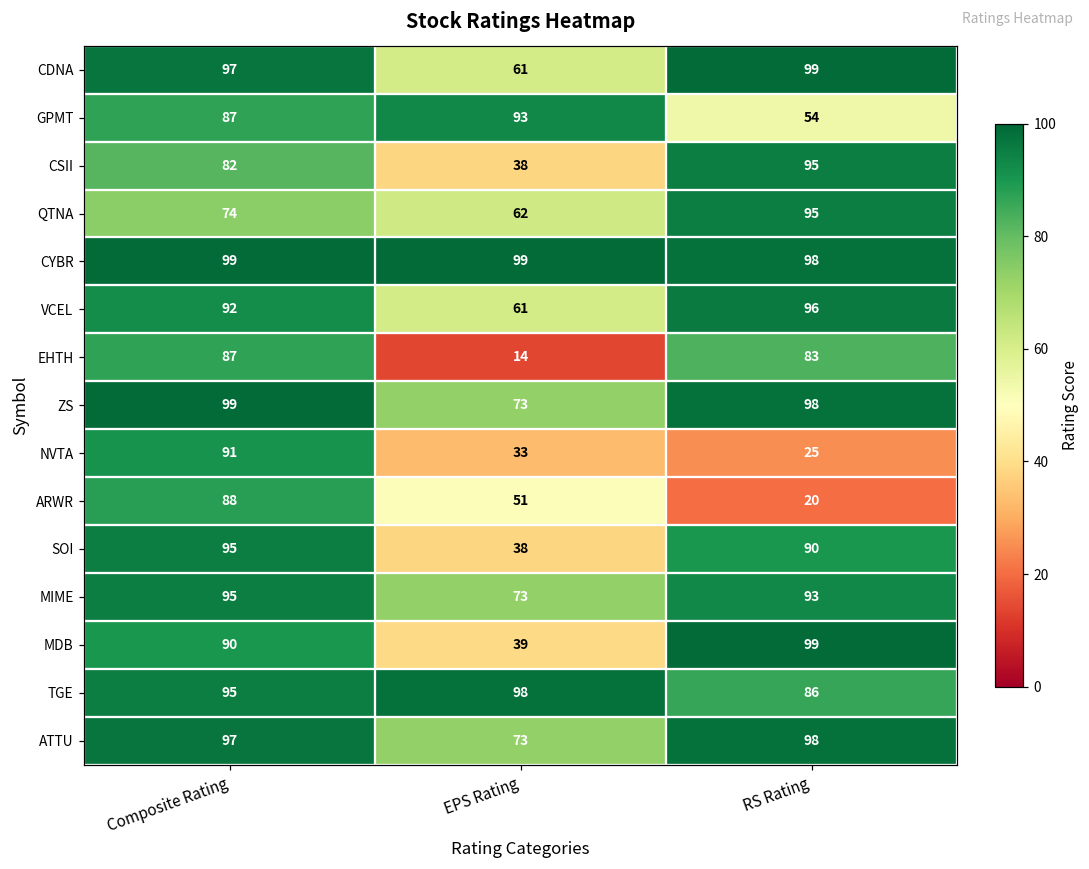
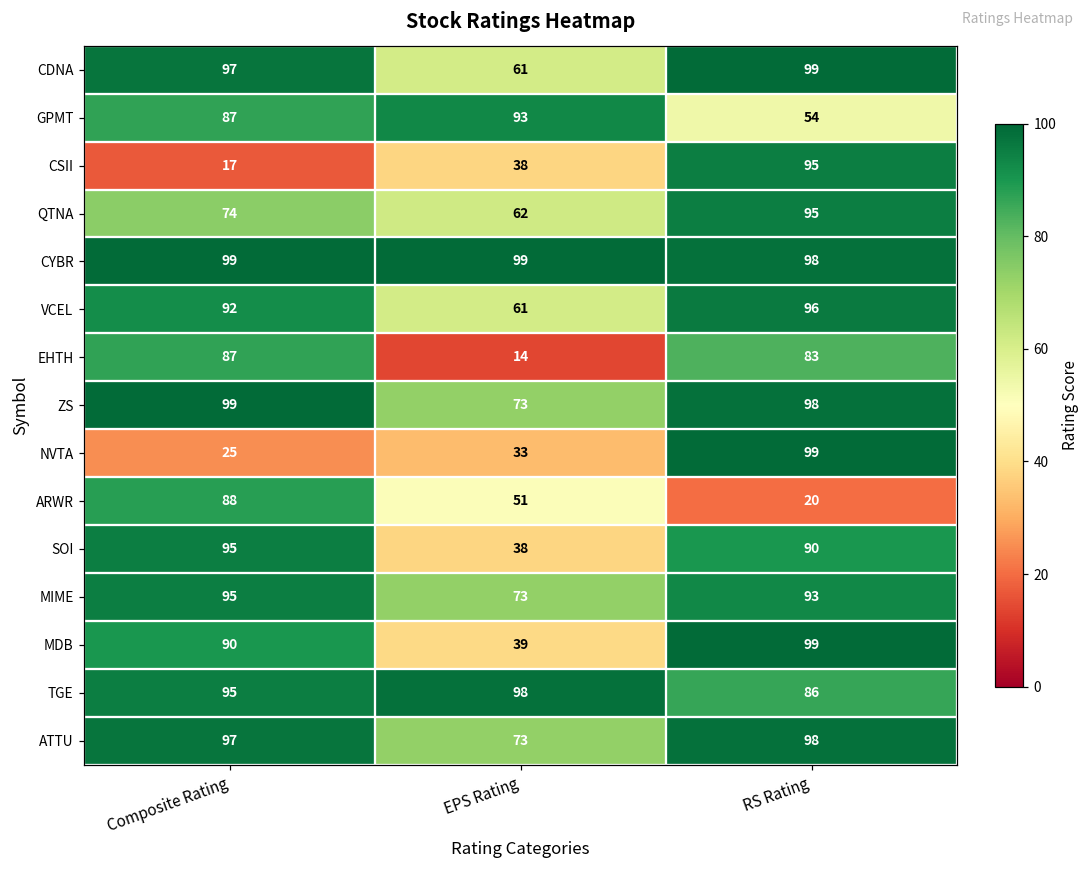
  {
    "CDNA": {
      "Composite Rating": 97,
      "EPS Rating": 61,
      "RS Rating": 99
    },
    "GPMT": {
      "Composite Rating": 87,
      "EPS Rating": 93,
      "RS Rating": 54
    },
    "CSII": {
-     "Composite Rating": 82,
+     "Composite Rating": 17,
      "EPS Rating": 38,
      "RS Rating": 95
    },
    "QTNA": {
      "Composite Rating": 74,
      "EPS Rating": 62,
      "RS Rating": 95
    },
    "CYBR": {
      "Composite Rating": 99,
      "EPS Rating": 99,
      "RS Rating": 98
    },
    "VCEL": {
      "Composite Rating": 92,
      "EPS Rating": 61,
      "RS Rating": 96
    },
    "EHTH": {
      "Composite Rating": 87,
      "EPS Rating": 14,
      "RS Rating": 83
    },
    "ZS": {
      "Composite Rating": 99,
      "EPS Rating": 73,
      "RS Rating": 98
    },
    "NVTA": {
-     "Composite Rating": 91,
+     "Composite Rating": 25,
      "EPS Rating": 33,
-     "RS Rating": 25
+     "RS Rating": 99
    },
    "ARWR": {
      "Composite Rating": 88,
      "EPS Rating": 51,
      "RS Rating": 20
    },
    "SOI": {
      "Composite Rating": 95,
      "EPS Rating": 38,
      "RS Rating": 90
    },
    "MIME": {
      "Composite Rating": 95,
      "EPS Rating": 73,
      "RS Rating": 93
    },
    "MDB": {
      "Composite Rating": 90,
      "EPS Rating": 39,
      "RS Rating": 99
    },
    "TGE": {
      "Composite Rating": 95,
      "EPS Rating": 98,
      "RS Rating": 86
    },
    "ATTU": {
      "Composite Rating": 97,
      "EPS Rating": 73,
      "RS Rating": 98
    }
  }
